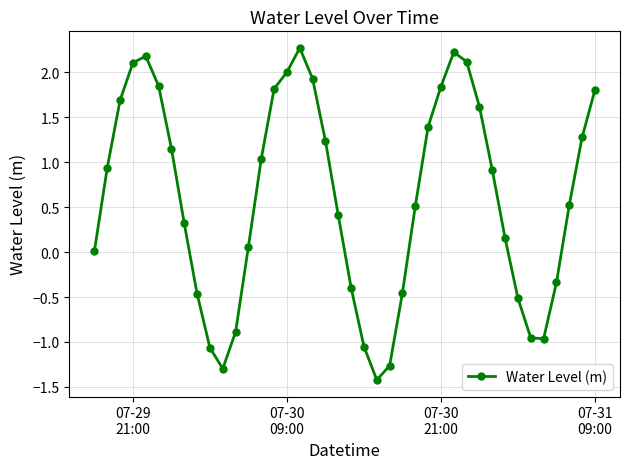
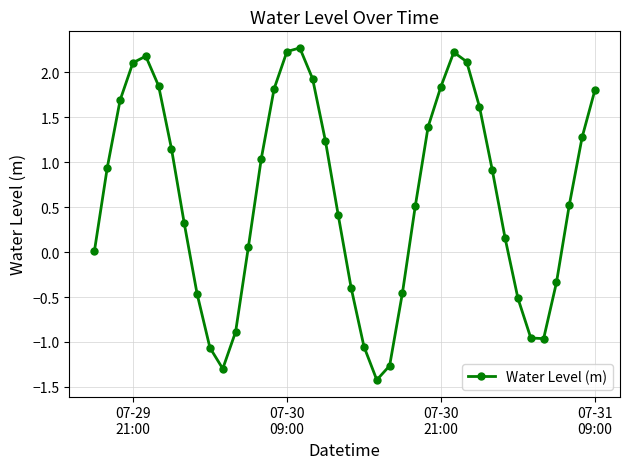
  {
    "07-29 21:00": 2.1,
-   "07-30 09:00": 2.0,
+   "07-30 09:00": 2.2,
    "07-30 21:00": 1.8,
    "07-31 09:00": 1.8
  }
